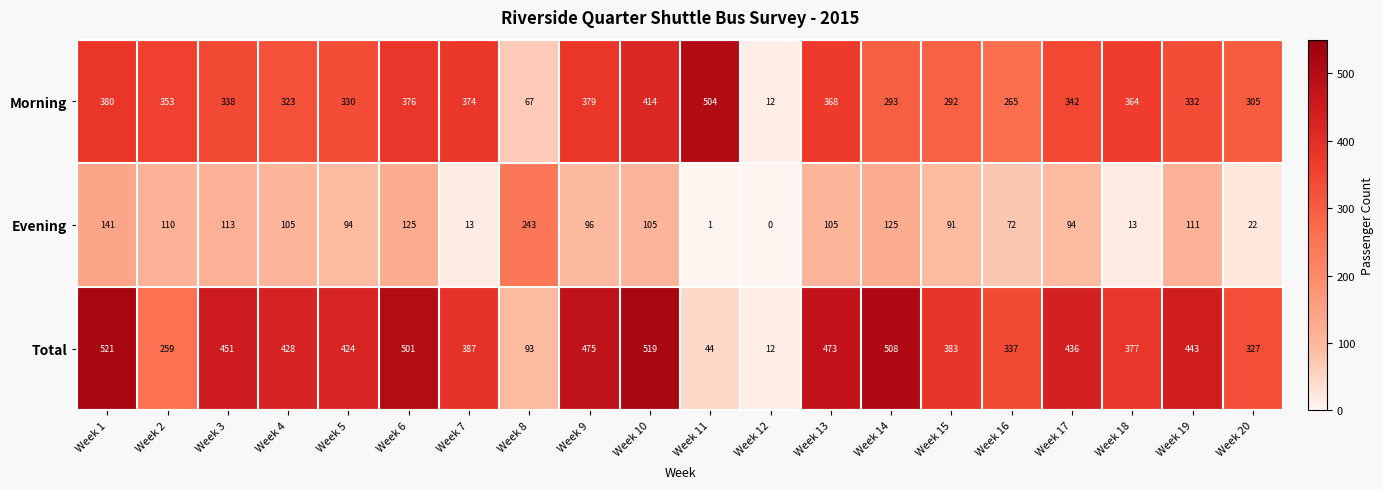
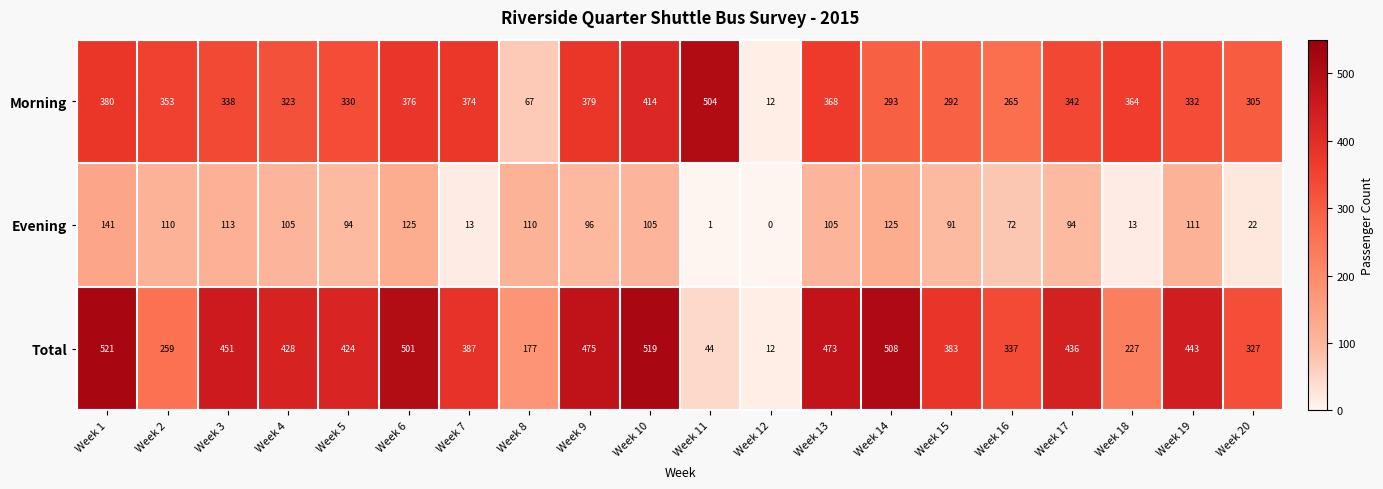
  {
    "Morning": {
      "Week 1": 380,
      "Week 2": 353,
      "Week 3": 338,
      "Week 4": 323,
      "Week 5": 330,
      "Week 6": 376,
      "Week 7": 374,
      "Week 8": 67,
      "Week 9": 379,
      "Week 10": 414,
      "Week 11": 504,
      "Week 12": 12,
      "Week 13": 368,
      "Week 14": 293,
      "Week 15": 292,
      "Week 16": 265,
      "Week 17": 342,
      "Week 18": 364,
      "Week 19": 332,
      "Week 20": 305
    },
    "Evening": {
      "Week 1": 141,
      "Week 2": 110,
      "Week 3": 113,
      "Week 4": 105,
      "Week 5": 94,
      "Week 6": 125,
      "Week 7": 13,
-     "Week 8": 243,
+     "Week 8": 110,
      "Week 9": 96,
      "Week 10": 105,
      "Week 11": 1,
      "Week 12": 0,
      "Week 13": 105,
      "Week 14": 125,
      "Week 15": 91,
      "Week 16": 72,
      "Week 17": 94,
      "Week 18": 13,
      "Week 19": 111,
      "Week 20": 22
    },
    "Total": {
      "Week 1": 521,
      "Week 2": 259,
      "Week 3": 451,
      "Week 4": 428,
      "Week 5": 424,
      "Week 6": 501,
      "Week 7": 387,
-     "Week 8": 93,
+     "Week 8": 177,
      "Week 9": 475,
      "Week 10": 519,
      "Week 11": 44,
      "Week 12": 12,
      "Week 13": 473,
      "Week 14": 508,
      "Week 15": 383,
      "Week 16": 337,
      "Week 17": 436,
-     "Week 18": 377,
+     "Week 18": 227,
      "Week 19": 443,
      "Week 20": 327
    }
  }
